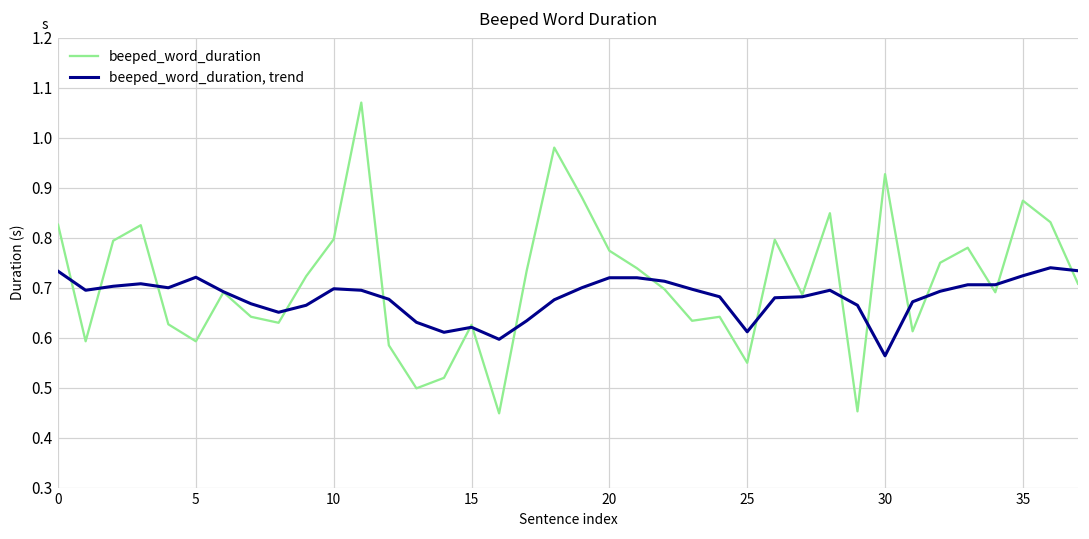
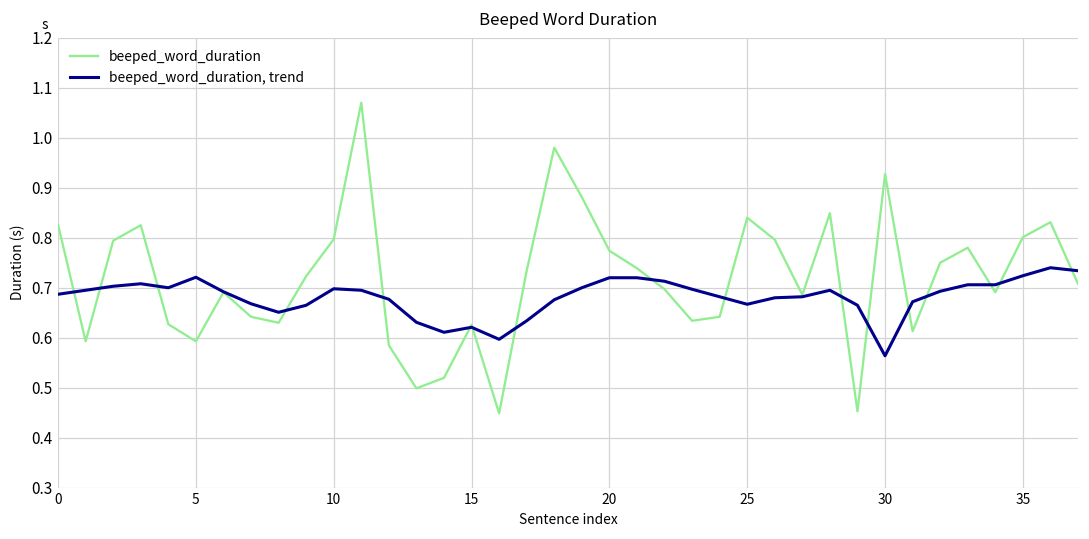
  {
    "beeped_word_duration": {
      "0": 0.83,
      "5": 0.59,
      "10": 0.80,
      "20": 0.77,
-     "25": 0.55,
+     "25": 0.84,
      "30": 0.93,
-     "35": 0.87
+     "35": 0.80
    },
    "beeped_word_duration, trend": {
-     "0": 0.73,
+     "0": 0.69,
      "5": 0.72,
      "10": 0.70,
      "20": 0.72,
-     "25": 0.61,
+     "25": 0.67,
      "30": 0.56,
      "35": 0.72
    }
  }
